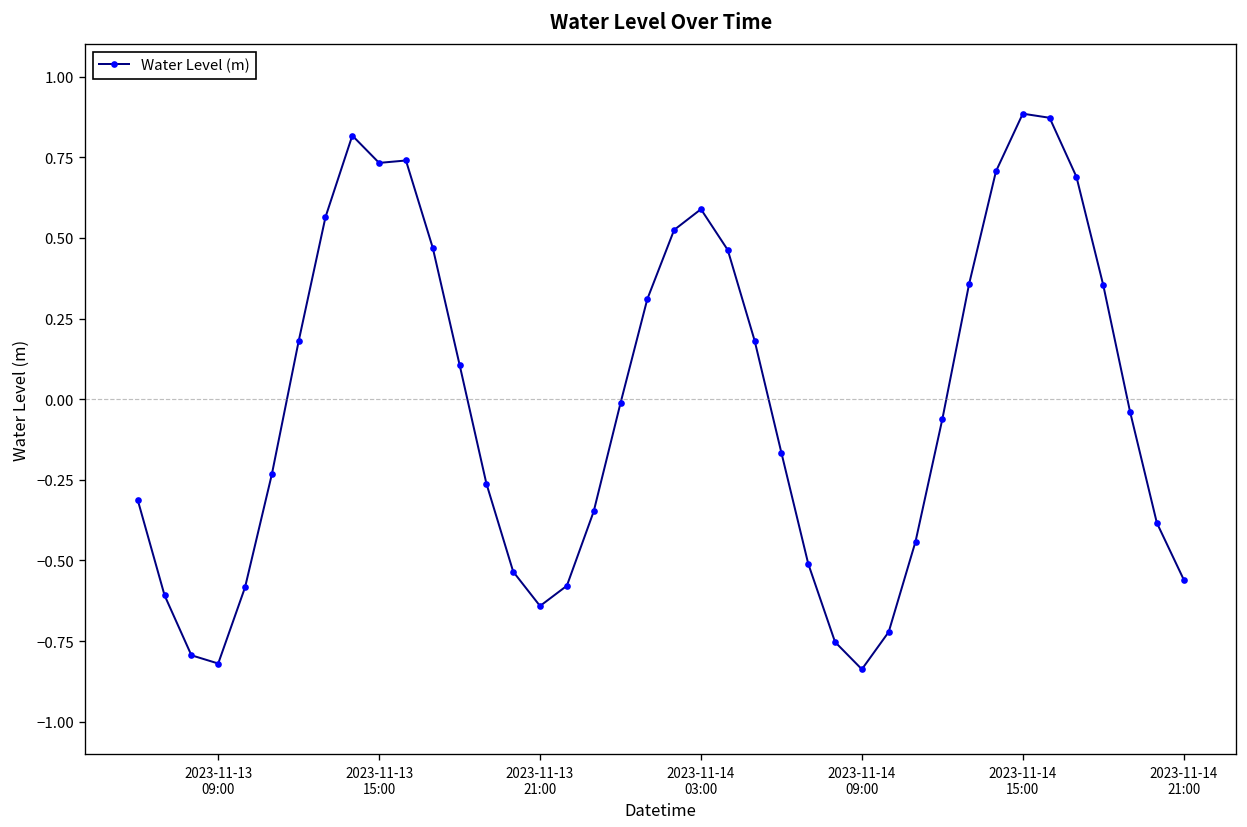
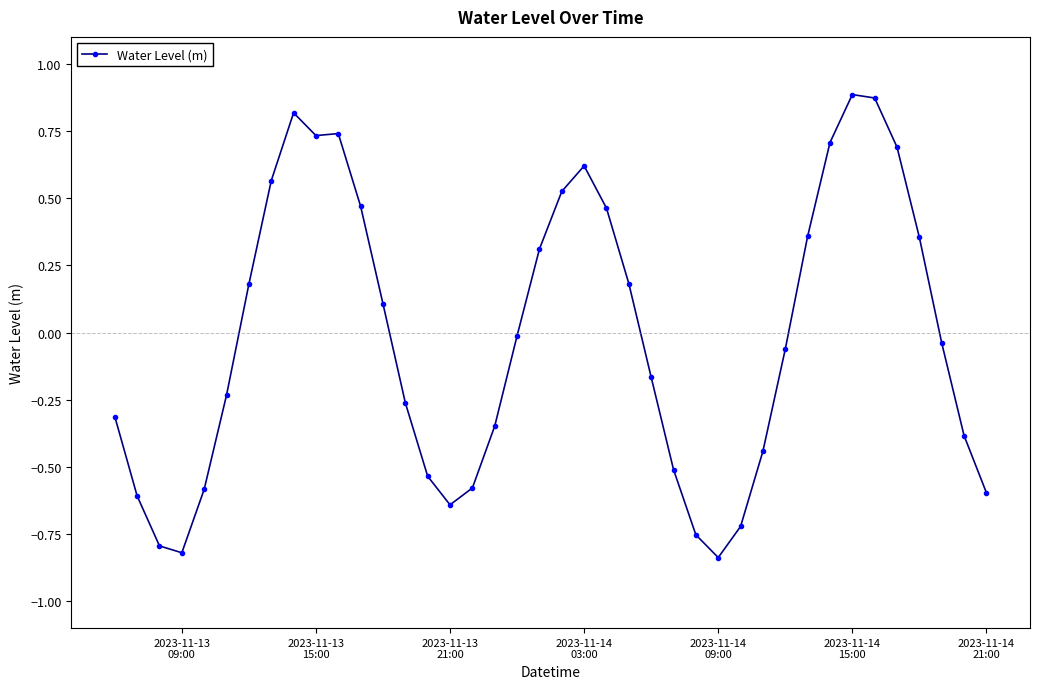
  {
    "2023-11-13 09:00": -0.82,
    "2023-11-13 15:00": 0.73,
    "2023-11-13 21:00": -0.64,
-   "2023-11-14 03:00": 0.59,
+   "2023-11-14 03:00": 0.62,
    "2023-11-14 09:00": -0.84,
    "2023-11-14 15:00": 0.89,
-   "2023-11-14 21:00": -0.56
+   "2023-11-14 21:00": -0.60
  }
